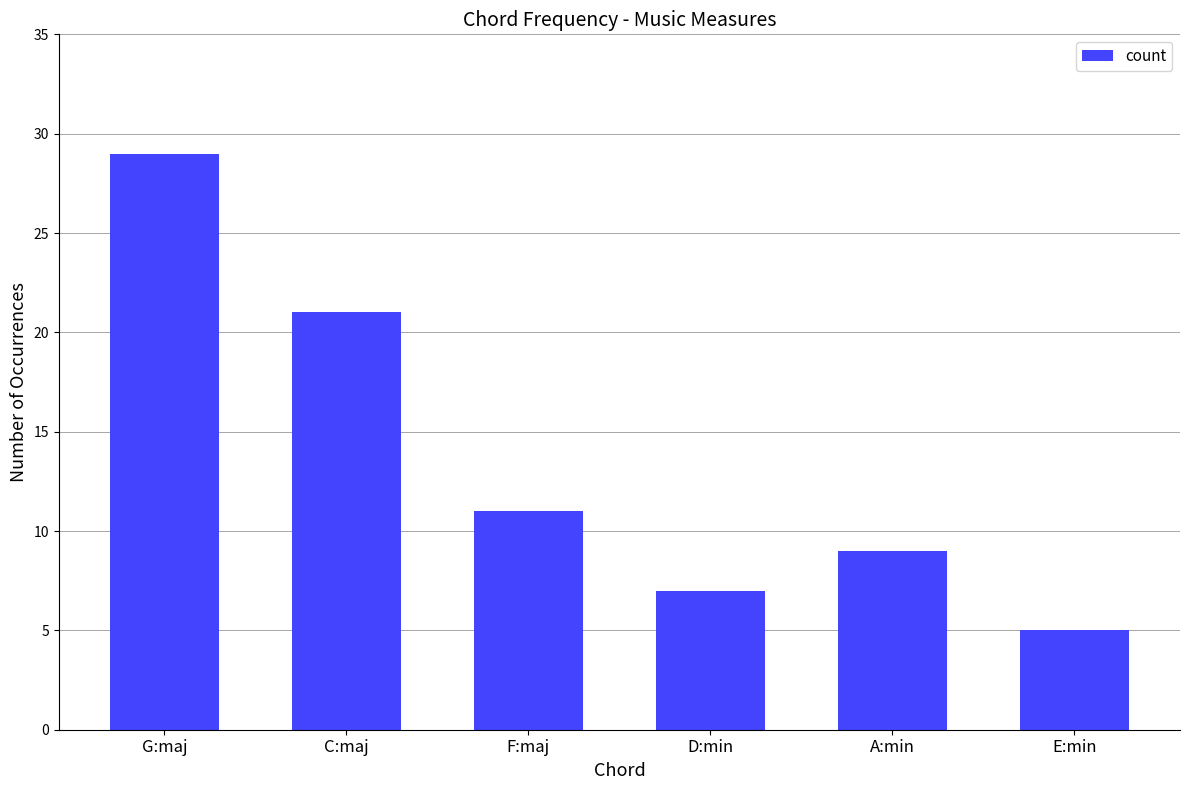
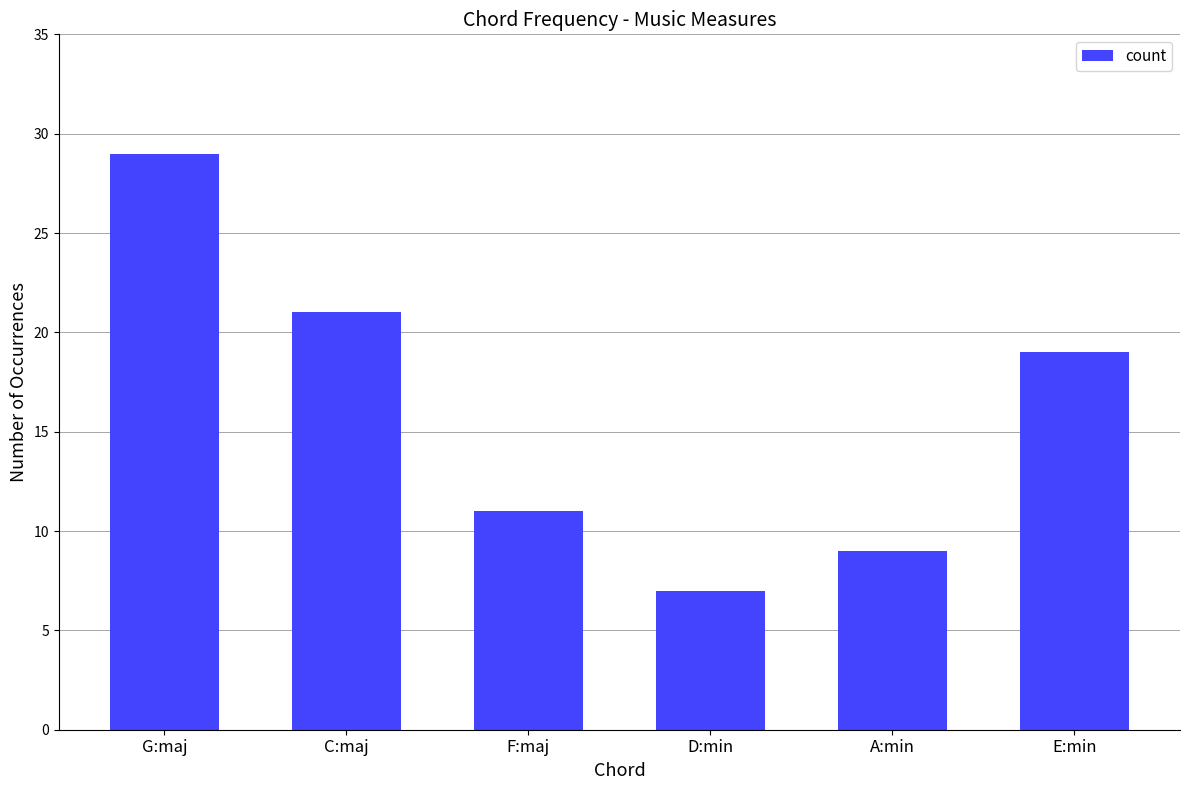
  {
    "G:maj": 29,
    "C:maj": 21,
    "F:maj": 11,
    "D:min": 7,
    "A:min": 9,
-   "E:min": 5
+   "E:min": 19
  }
